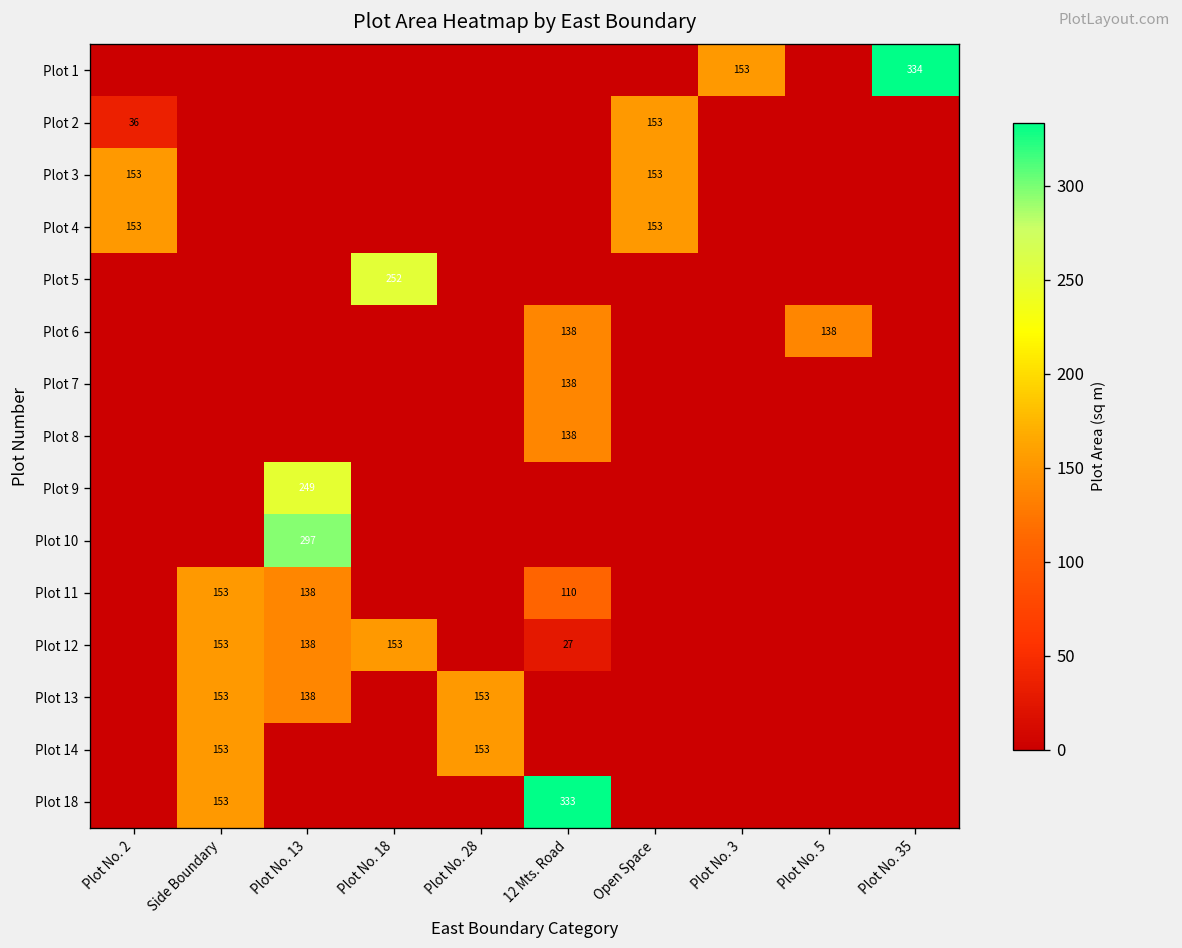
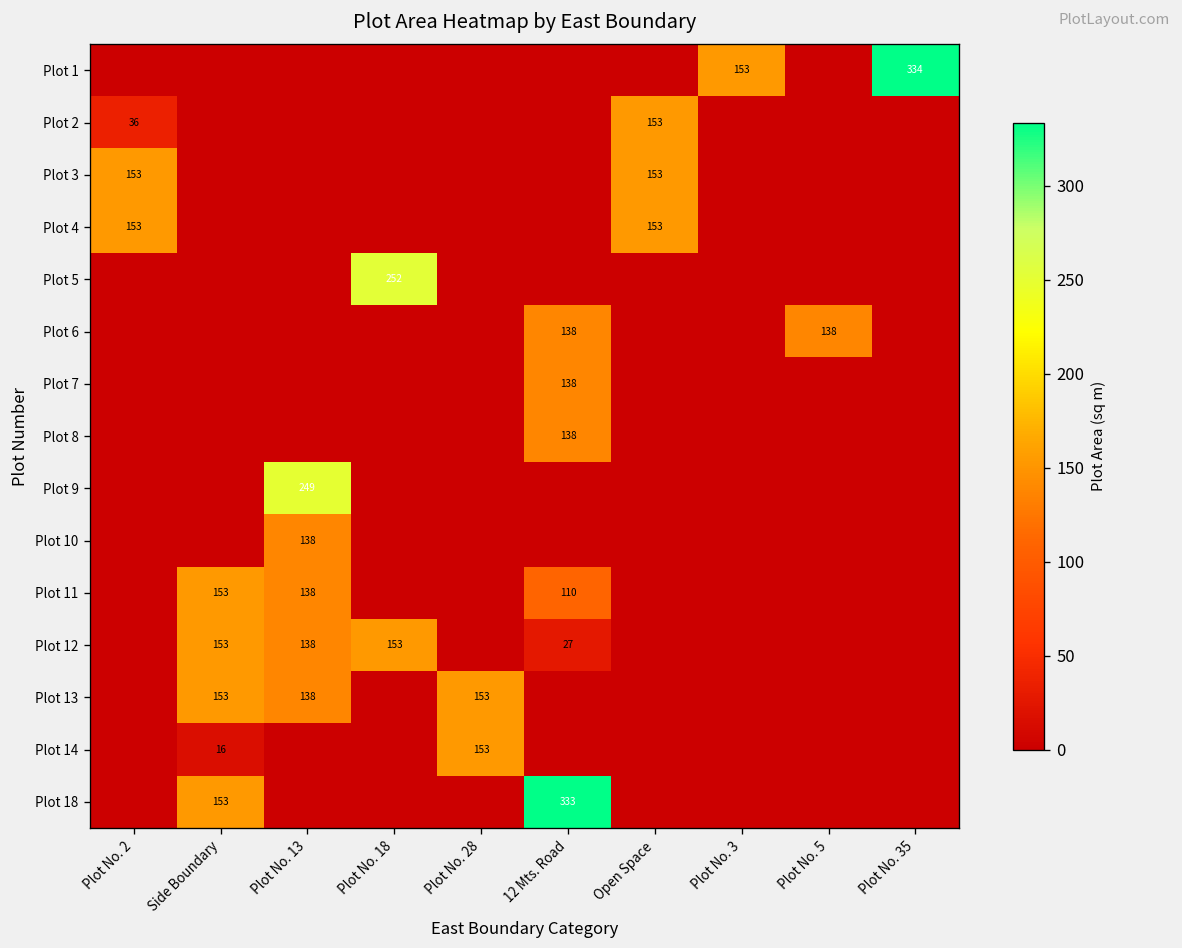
  {
    "Plot 1": {
      "Plot No. 3": 153,
      "Plot No. 35": 334
    },
    "Plot 2": {
      "Plot No. 2": 36,
      "Open Space": 153
    },
    "Plot 3": {
      "Plot No. 2": 153,
      "Open Space": 153
    },
    "Plot 4": {
      "Plot No. 2": 153,
      "Open Space": 153
    },
    "Plot 5": {
      "Plot No. 18": 252
    },
    "Plot 6": {
      "12 Mts. Road": 138,
      "Plot No. 5": 138
    },
    "Plot 7": {
      "12 Mts. Road": 138
    },
    "Plot 8": {
      "12 Mts. Road": 138
    },
    "Plot 9": {
      "Plot No. 13": 249
    },
    "Plot 10": {
-     "Plot No. 13": 297
+     "Plot No. 13": 138
    },
    "Plot 11": {
      "Side Boundary": 153,
      "Plot No. 13": 138,
      "12 Mts. Road": 110
    },
    "Plot 12": {
      "Side Boundary": 153,
      "Plot No. 13": 138,
      "Plot No. 18": 153,
      "12 Mts. Road": 27
    },
    "Plot 13": {
      "Side Boundary": 153,
      "Plot No. 13": 138,
      "Plot No. 28": 153
    },
    "Plot 14": {
-     "Side Boundary": 153,
+     "Side Boundary": 16,
      "Plot No. 28": 153
    },
    "Plot 18": {
      "Side Boundary": 153,
      "12 Mts. Road": 333
    }
  }
